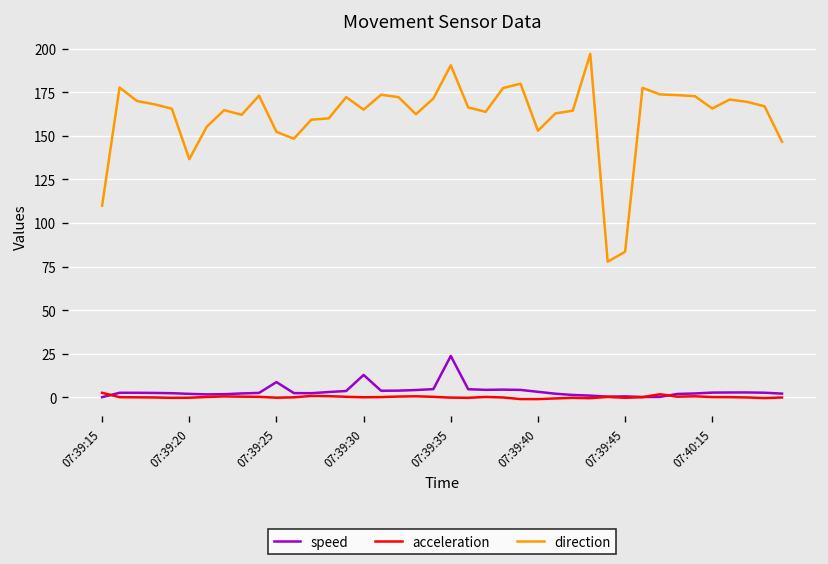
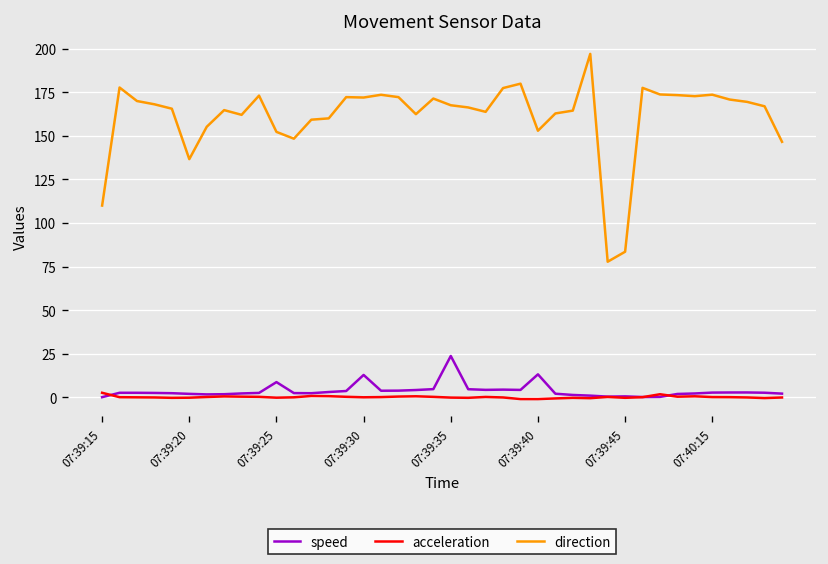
  {
    "speed": {
      "07:39:15": 0,
      "07:39:20": 2,
      "07:39:25": 9,
      "07:39:30": 13,
      "07:39:35": 24,
-     "07:39:40": 3,
+     "07:39:40": 13,
      "07:40:15": 3
    },
    "acceleration": {
      "07:39:15": 3,
      "07:39:20": 0,
      "07:39:25": 0,
      "07:39:30": 0,
      "07:39:35": 0,
      "07:39:40": -1,
      "07:40:15": 0
    },
    "direction": {
      "07:39:15": 110,
      "07:39:20": 137,
      "07:39:25": 152,
-     "07:39:30": 165,
-     "07:39:35": 191,
+     "07:39:30": 172,
+     "07:39:35": 168,
      "07:39:40": 153,
      "07:39:45": 84,
-     "07:40:15": 166
+     "07:40:15": 174
    }
  }
